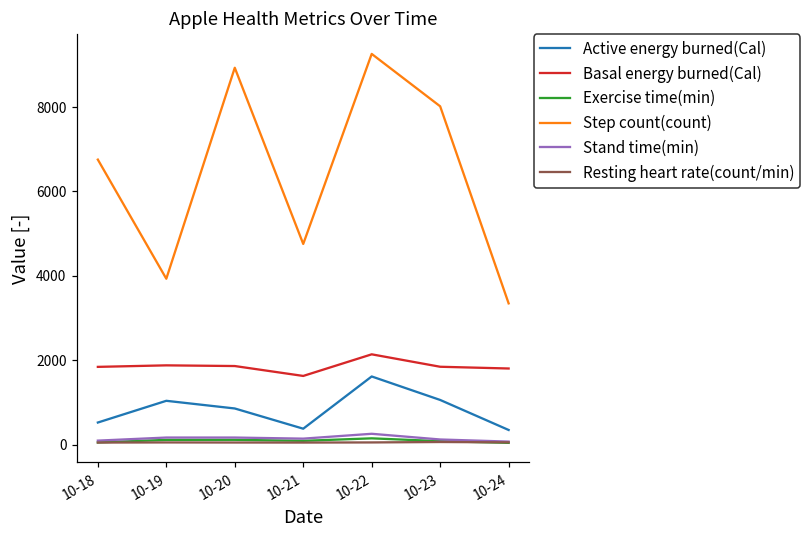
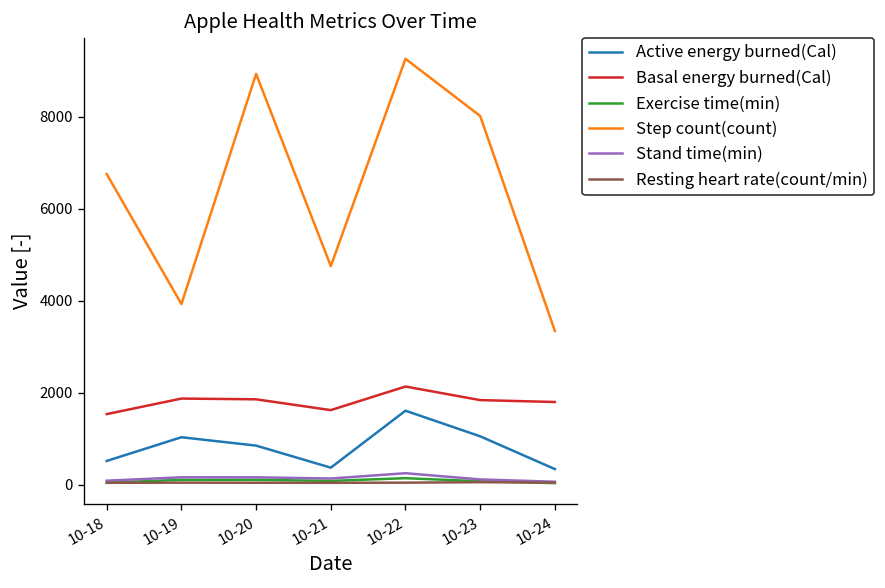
  {
    "Active energy burned(Cal)": {
      "10-18": 500,
      "10-19": 1000,
      "10-20": 900,
      "10-21": 400,
      "10-22": 1600,
      "10-23": 1100,
      "10-24": 300
    },
    "Basal energy burned(Cal)": {
-     "10-18": 1800,
+     "10-18": 1500,
      "10-19": 1900,
      "10-20": 1900,
      "10-21": 1600,
      "10-22": 2100,
      "10-23": 1800,
      "10-24": 1800
    },
    "Exercise time(min)": {
      "10-22": 100
    },
    "Step count(count)": {
      "10-18": 6800,
      "10-19": 3900,
      "10-20": 8900,
      "10-21": 4800,
      "10-22": 9300,
      "10-23": 8000,
      "10-24": 3300
    },
    "Stand time(min)": {
      "10-22": 300
    },
    "Resting heart rate(count/min)": {
      "10-22": 100
    }
  }
